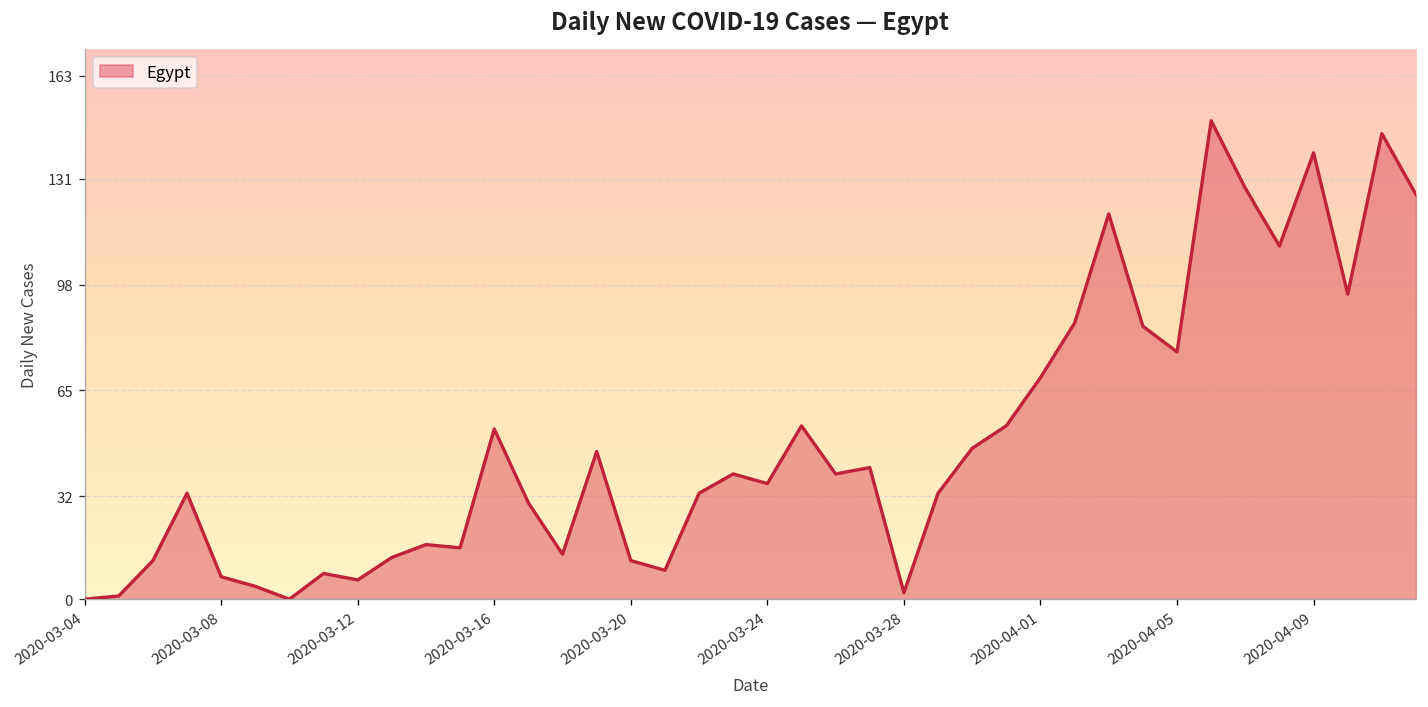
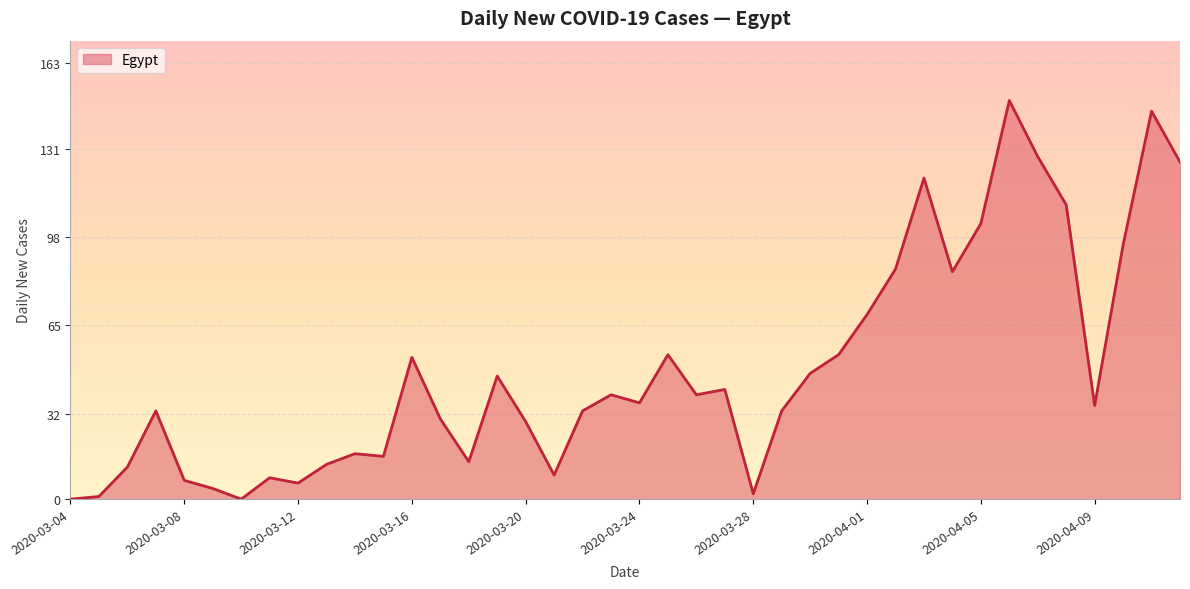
  {
    "2020-03-04": 0,
    "2020-03-08": 7,
    "2020-03-12": 6,
    "2020-03-16": 53,
-   "2020-03-20": 12,
+   "2020-03-20": 29,
    "2020-03-24": 36,
    "2020-03-28": 2,
    "2020-04-01": 69,
-   "2020-04-05": 77,
-   "2020-04-09": 139
+   "2020-04-05": 103,
+   "2020-04-09": 35
  }
